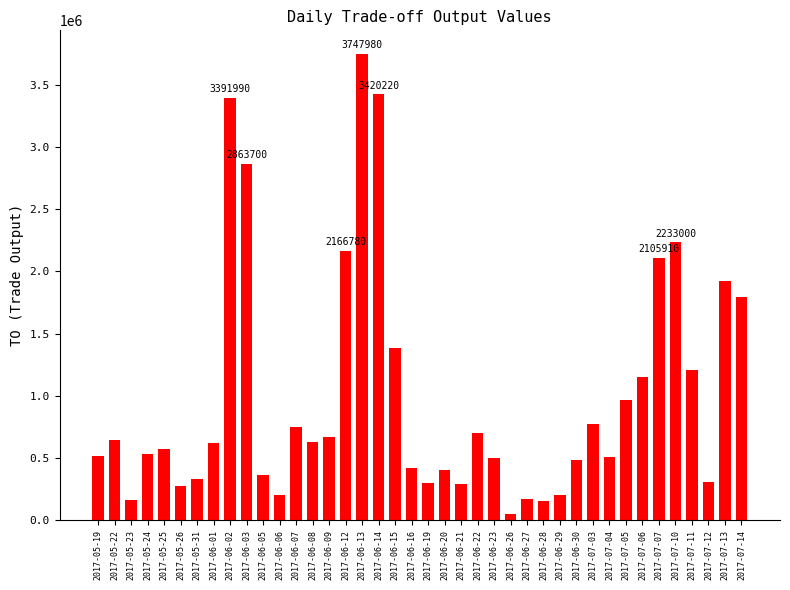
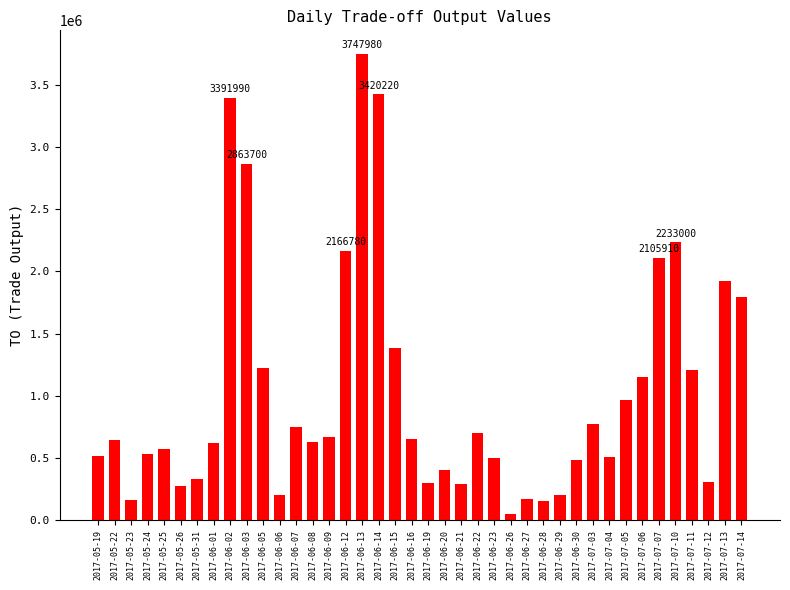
  {
    "2017-05-19": 510000,
    "2017-05-22": 650000,
    "2017-05-23": 160000,
    "2017-05-24": 530000,
    "2017-05-25": 580000,
    "2017-05-26": 280000,
    "2017-05-31": 330000,
    "2017-06-01": 620000,
-   "2017-06-05": 360000,
+   "2017-06-05": 1230000,
    "2017-06-06": 200000,
    "2017-06-07": 750000,
    "2017-06-08": 630000,
    "2017-06-09": 670000,
    "2017-06-15": 1390000,
-   "2017-06-16": 420000,
+   "2017-06-16": 660000,
    "2017-06-19": 300000,
    "2017-06-20": 400000,
    "2017-06-21": 290000,
    "2017-06-22": 700000,
    "2017-06-23": 500000,
    "2017-06-26": 50000,
    "2017-06-27": 170000,
    "2017-06-28": 160000,
    "2017-06-29": 200000,
    "2017-06-30": 480000,
    "2017-07-03": 770000,
    "2017-07-04": 510000,
    "2017-07-05": 970000,
    "2017-07-06": 1150000,
    "2017-07-11": 1210000,
    "2017-07-12": 300000,
    "2017-07-13": 1920000,
    "2017-07-14": 1800000
  }
